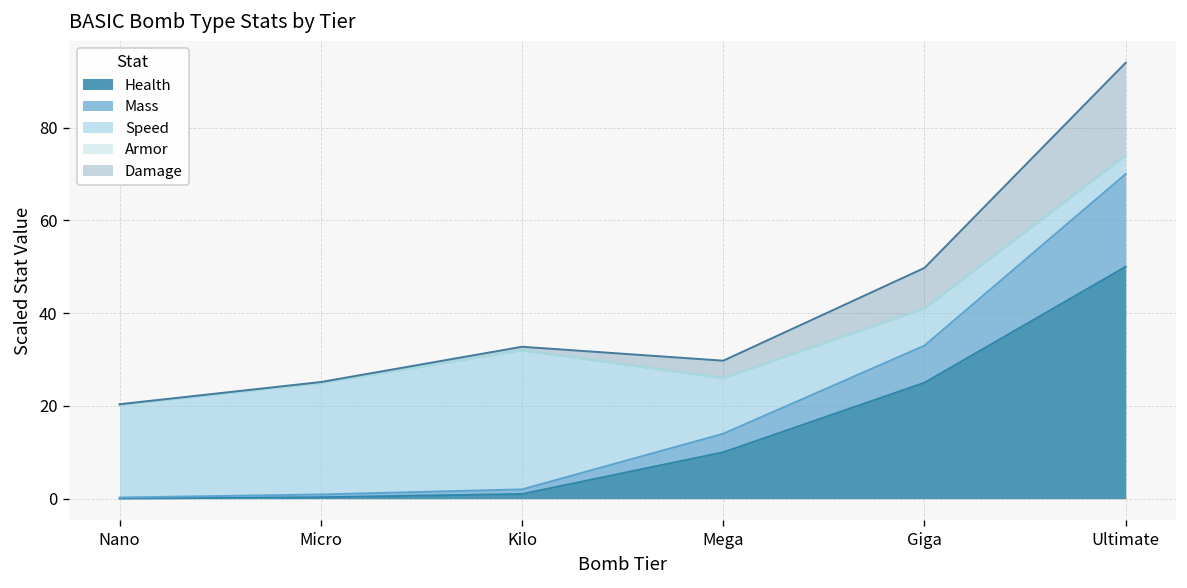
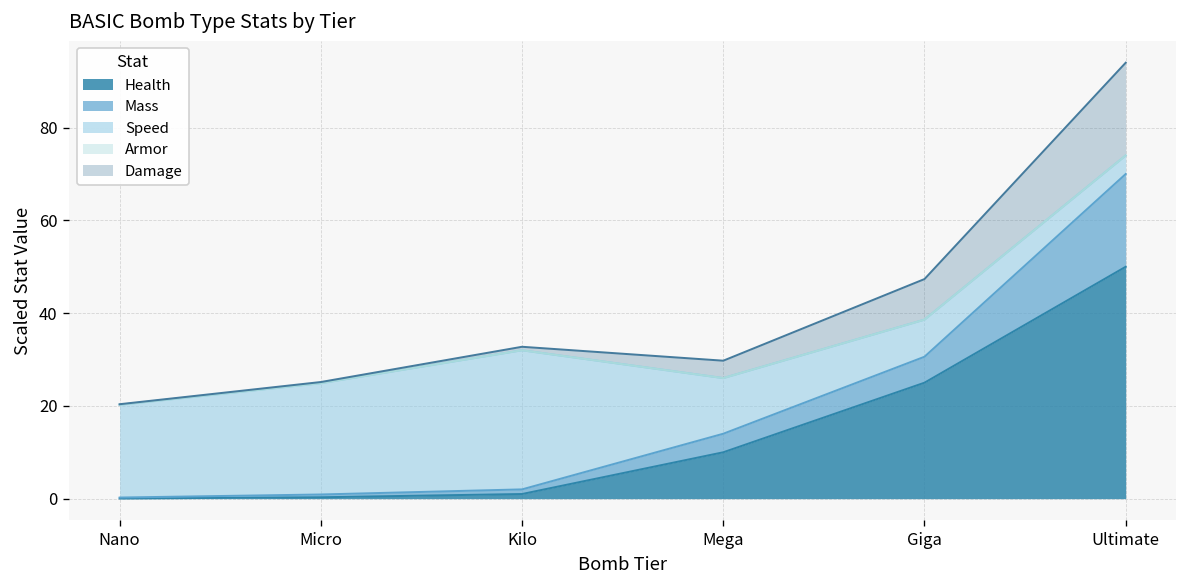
  {
    "Mass": {
      "Kilo": 1,
      "Mega": 4,
-     "Giga": 8,
+     "Giga": 6,
      "Ultimate": 20
    }
  }
